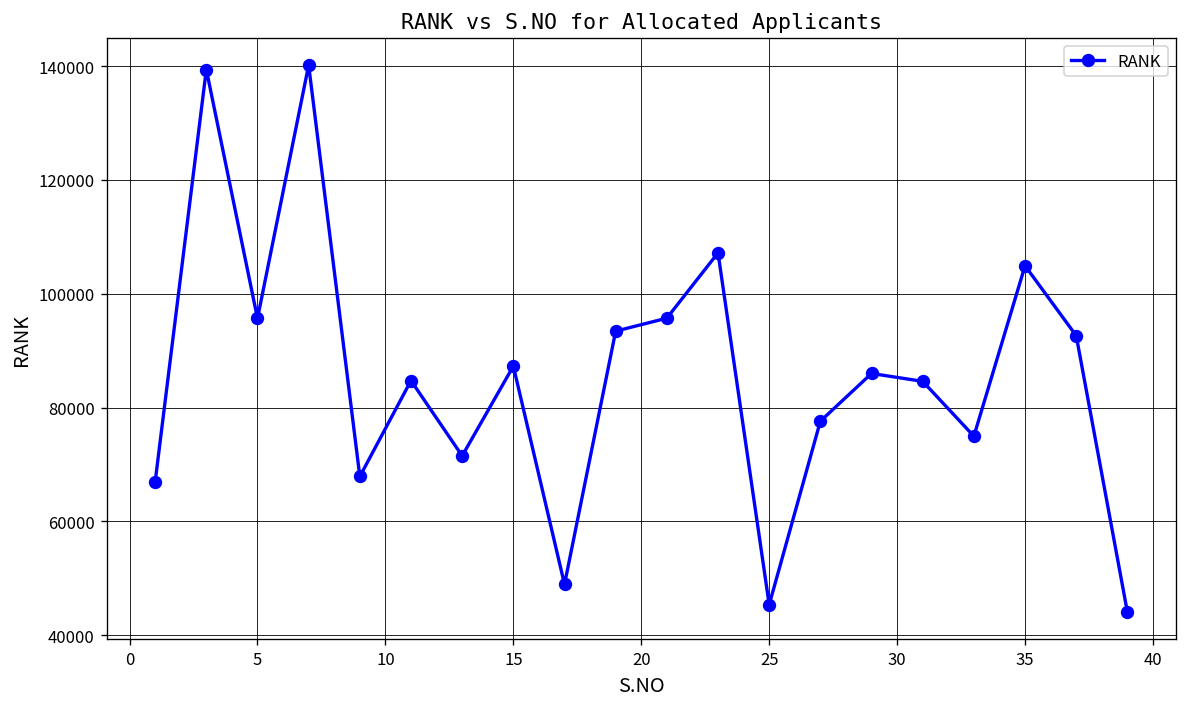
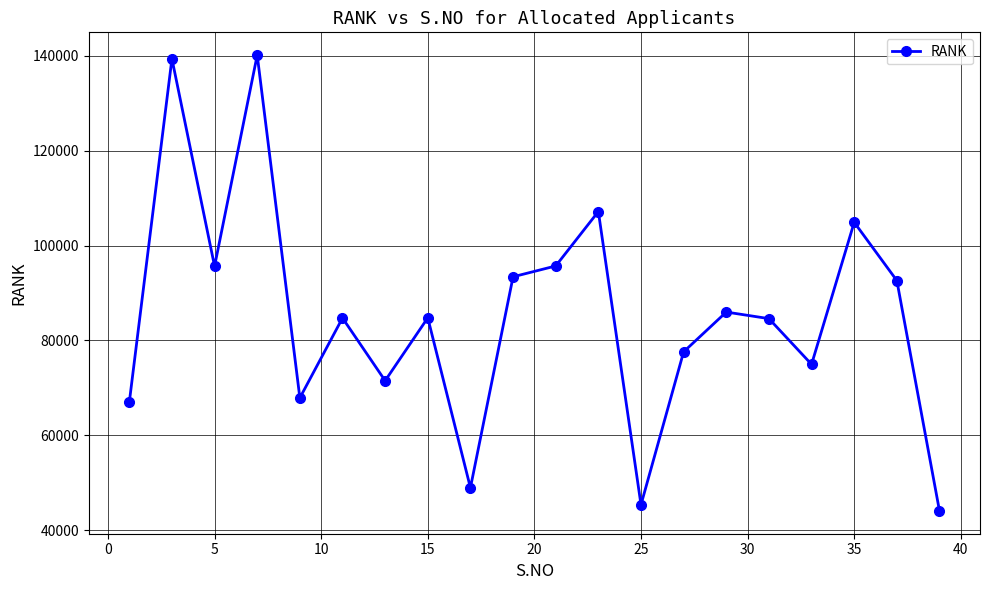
  {
    "5": 96000,
-   "15": 87000,
+   "15": 85000,
    "25": 45000,
    "35": 105000
  }
